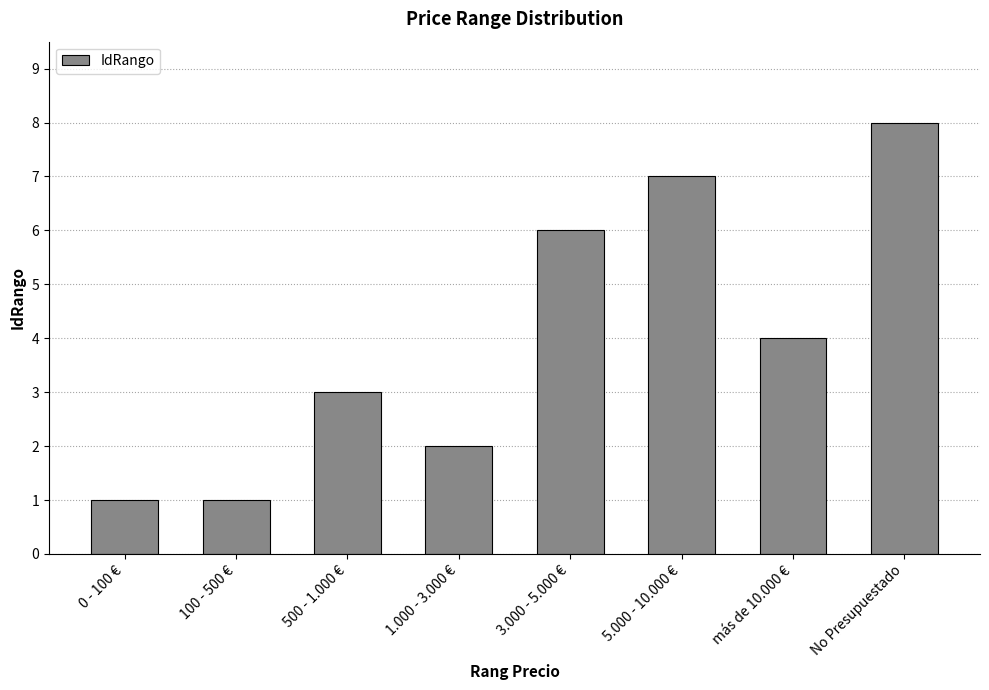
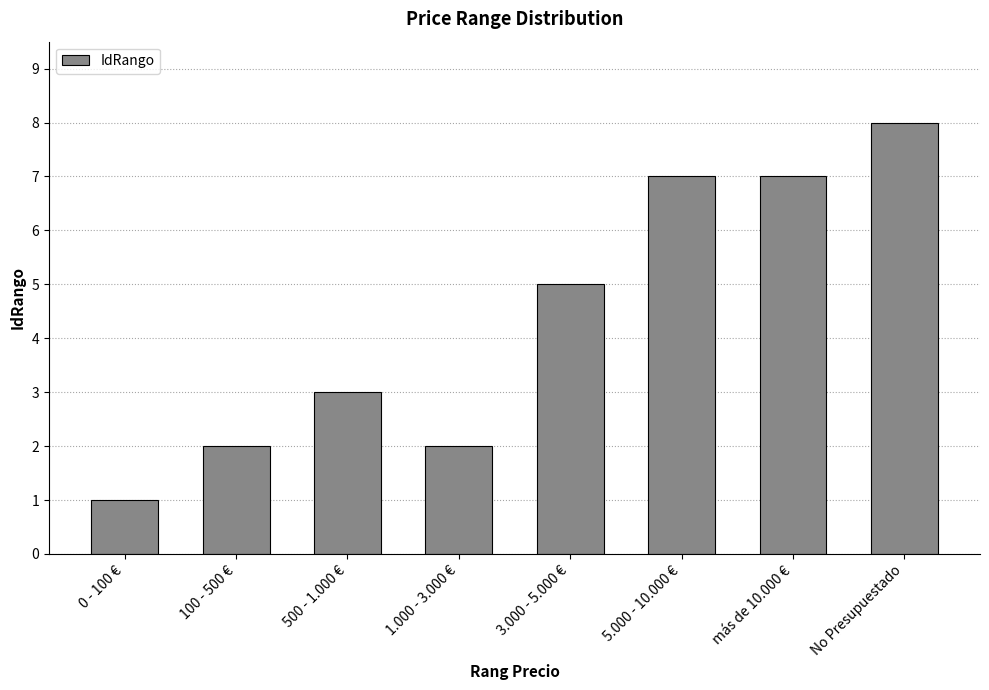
  {
    "0 - 100 €": 1,
-   "100 - 500 €": 1,
+   "100 - 500 €": 2,
    "500 - 1.000 €": 3,
    "1.000 - 3.000 €": 2,
-   "3.000 - 5.000 €": 6,
+   "3.000 - 5.000 €": 5,
    "5.000 - 10.000 €": 7,
-   "más de 10.000 €": 4,
+   "más de 10.000 €": 7,
    "No Presupuestado": 8
  }
